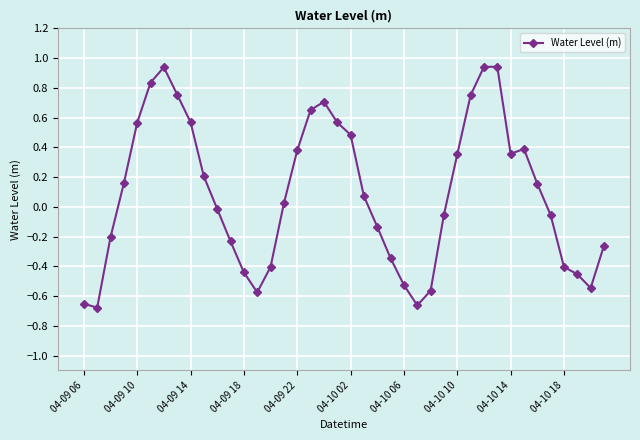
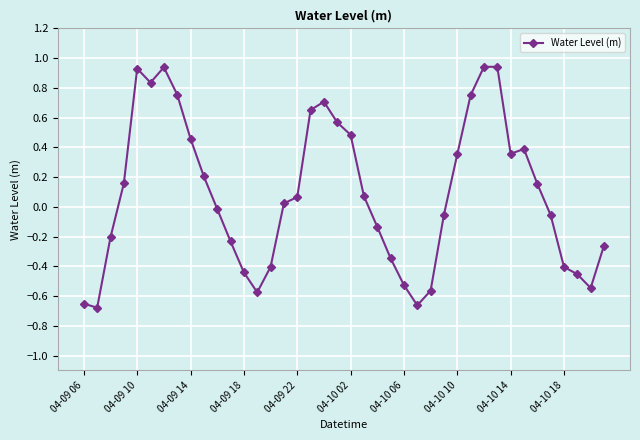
  {
    "04-09 06": -0.65,
-   "04-09 10": 0.57,
-   "04-09 14": 0.57,
+   "04-09 10": 0.93,
+   "04-09 14": 0.46,
    "04-09 18": -0.44,
-   "04-09 22": 0.38,
+   "04-09 22": 0.07,
    "04-10 02": 0.48,
    "04-10 06": -0.53,
    "04-10 10": 0.35,
    "04-10 14": 0.36,
    "04-10 18": -0.40
  }
